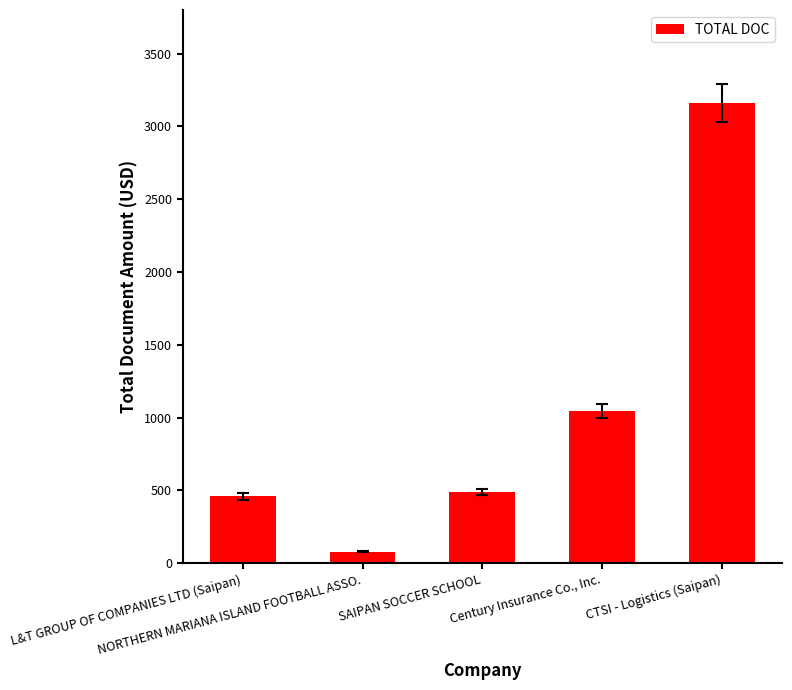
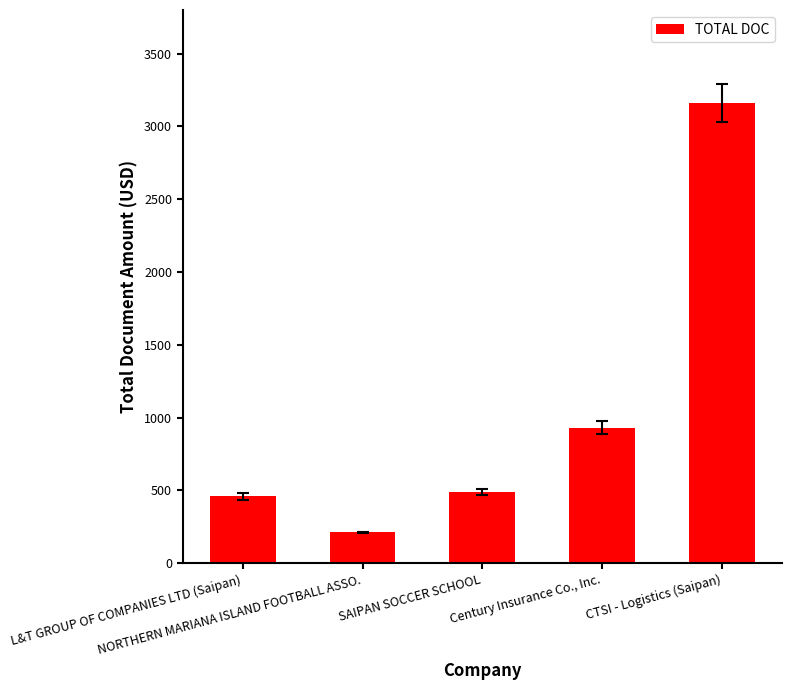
  {
    "TOTAL DOC": {
      "L&T GROUP OF COMPANIES LTD (Saipan)": 460,
-     "NORTHERN MARIANA ISLAND FOOTBALL ASSO.": 80,
+     "NORTHERN MARIANA ISLAND FOOTBALL ASSO.": 210,
      "SAIPAN SOCCER SCHOOL": 490,
-     "Century Insurance Co., Inc.": 1050,
+     "Century Insurance Co., Inc.": 930,
      "CTSI - Logistics (Saipan)": 3160
    }
  }
